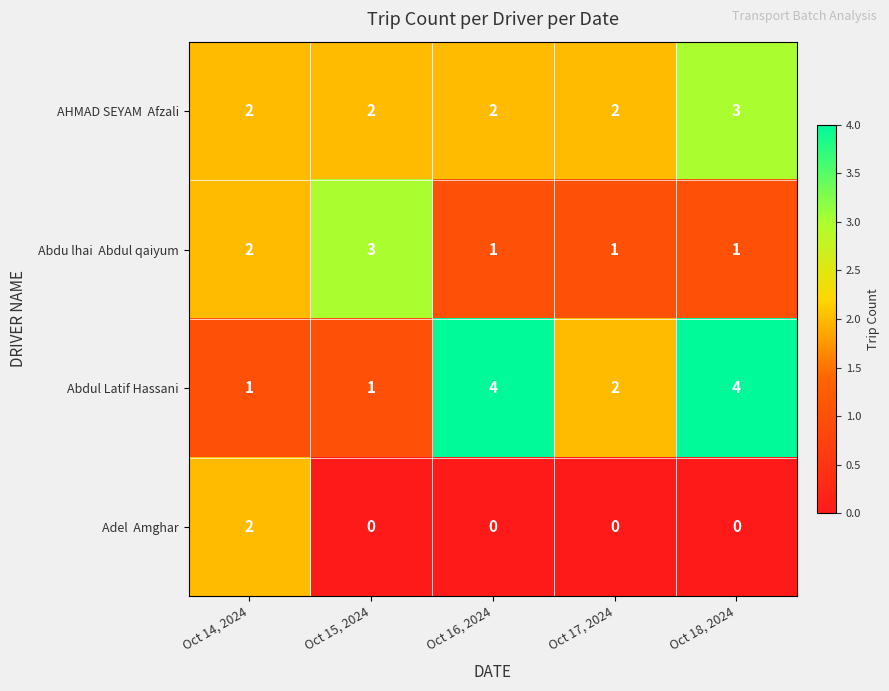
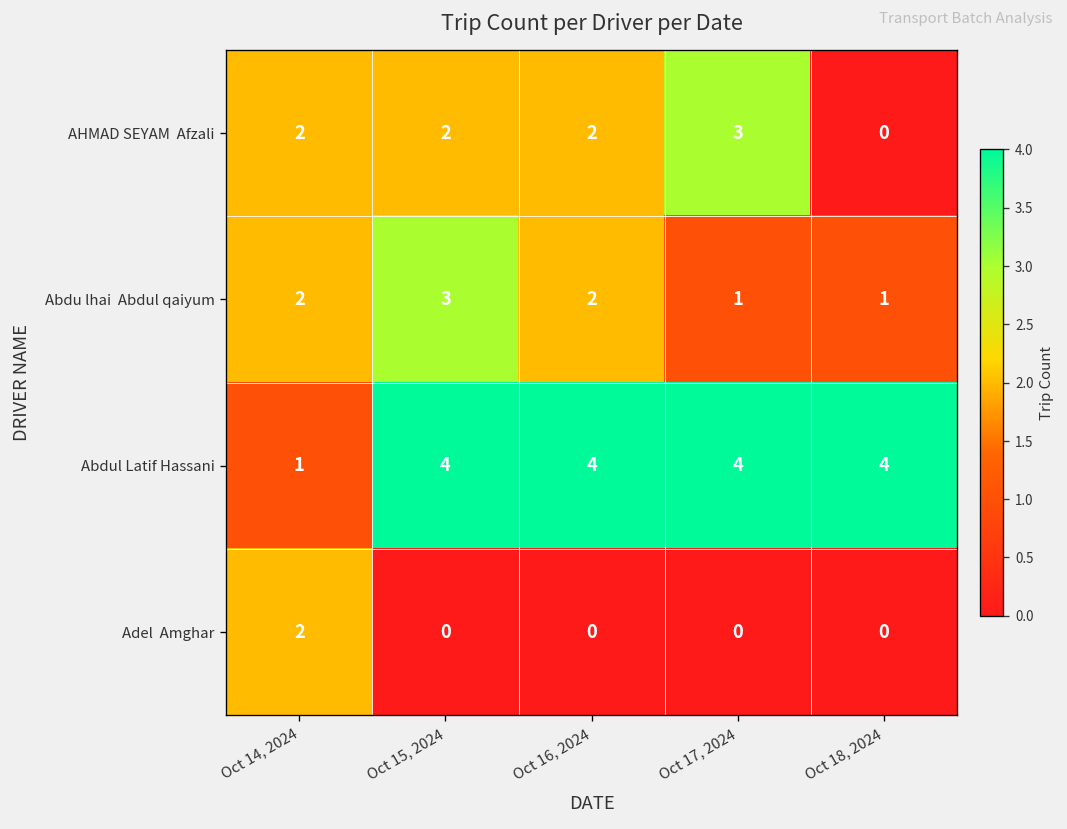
  {
    "AHMAD SEYAM Afzali": {
      "Oct 14, 2024": 2,
      "Oct 15, 2024": 2,
      "Oct 16, 2024": 2,
-     "Oct 17, 2024": 2,
-     "Oct 18, 2024": 3
+     "Oct 17, 2024": 3,
+     "Oct 18, 2024": 0
    },
    "Abdu lhai Abdul qaiyum": {
      "Oct 14, 2024": 2,
      "Oct 15, 2024": 3,
-     "Oct 16, 2024": 1,
+     "Oct 16, 2024": 2,
      "Oct 17, 2024": 1,
      "Oct 18, 2024": 1
    },
    "Abdul Latif Hassani": {
      "Oct 14, 2024": 1,
-     "Oct 15, 2024": 1,
+     "Oct 15, 2024": 4,
      "Oct 16, 2024": 4,
-     "Oct 17, 2024": 2,
+     "Oct 17, 2024": 4,
      "Oct 18, 2024": 4
    },
    "Adel Amghar": {
      "Oct 14, 2024": 2,
      "Oct 15, 2024": 0,
      "Oct 16, 2024": 0,
      "Oct 17, 2024": 0,
      "Oct 18, 2024": 0
    }
  }
